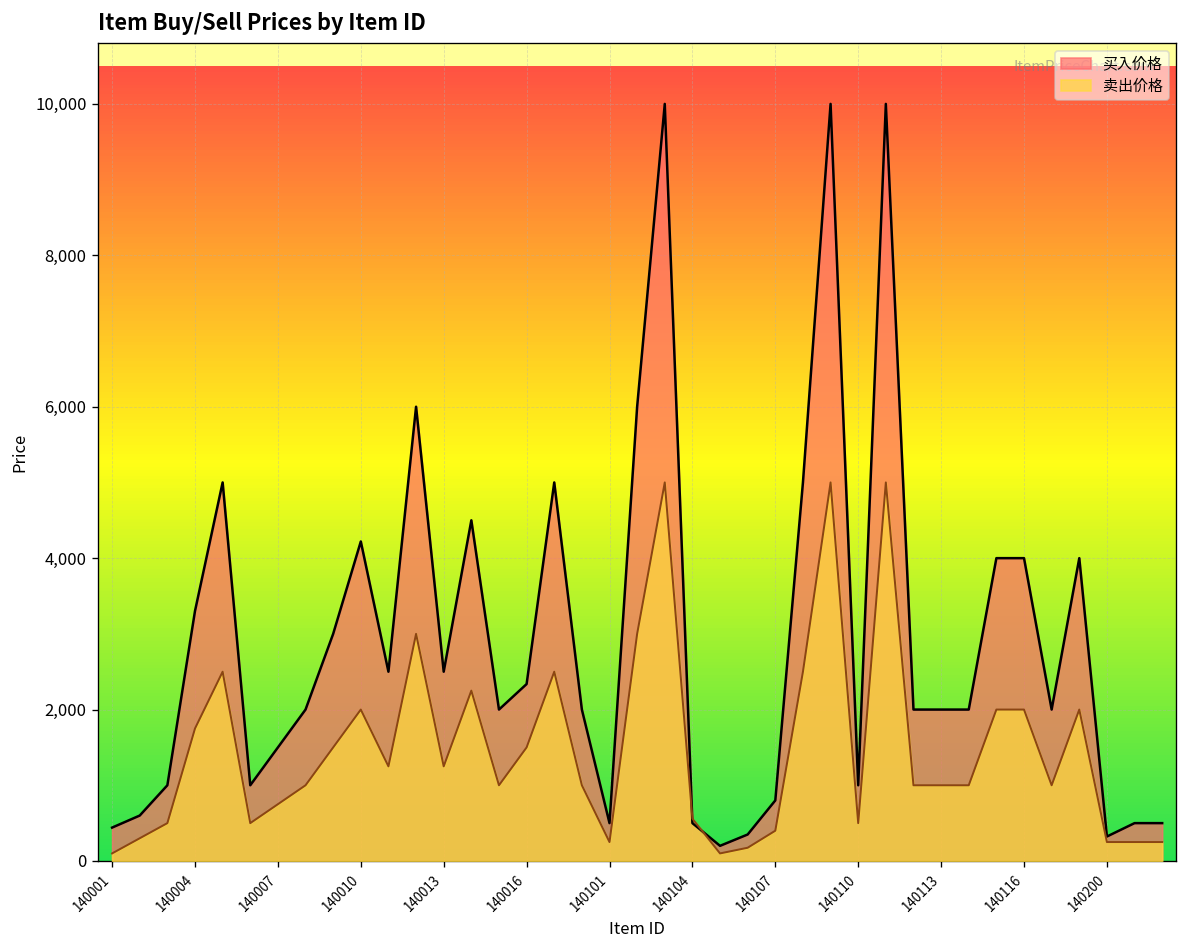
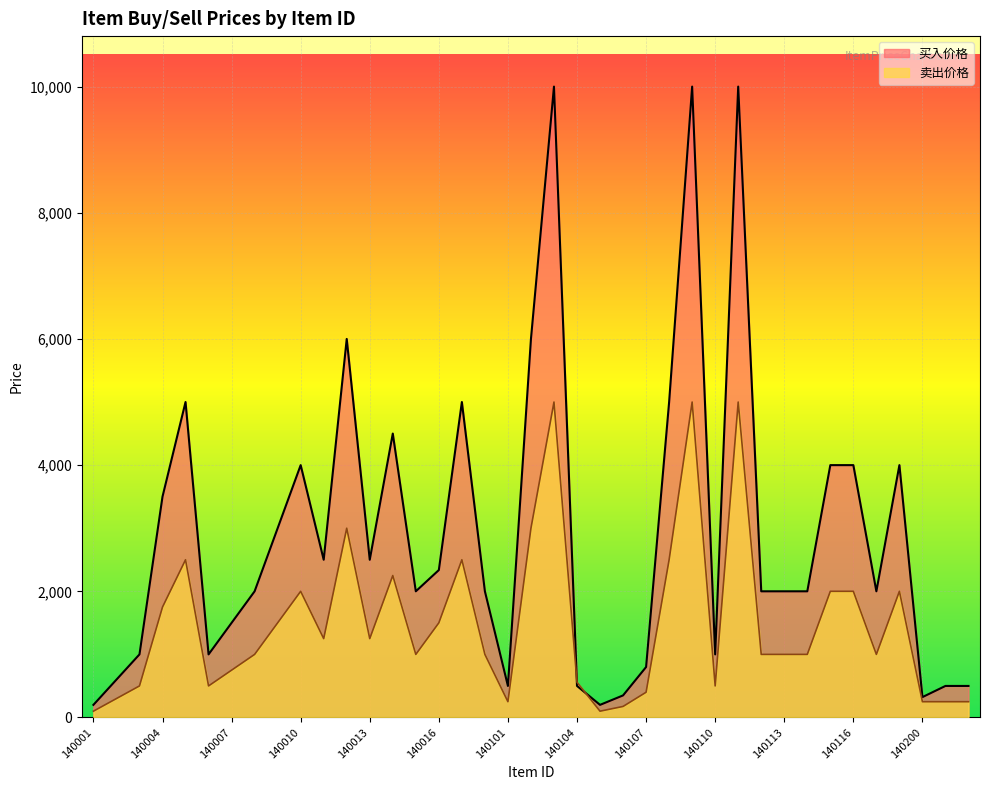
  {
    "买入价格": {
-     "140001": "400",
-     "140004": "3,300",
+     "140001": "200",
+     "140004": "3,500",
      "140007": "1,500",
-     "140010": "4,200",
+     "140010": "4,000",
      "140013": "2,500",
      "140016": "2,300",
      "140101": "500",
      "140104": "500",
      "140107": "800",
      "140110": "1,000",
      "140113": "2,000",
      "140116": "4,000",
      "140200": "300"
    },
    "卖出价格": {
      "140001": "100",
      "140004": "1,800",
      "140007": "800",
      "140010": "2,000",
      "140013": "1,300",
      "140016": "1,500",
      "140101": "300",
      "140104": "600",
      "140107": "400",
      "140110": "500",
      "140113": "1,000",
      "140116": "2,000",
      "140200": "300"
    }
  }
